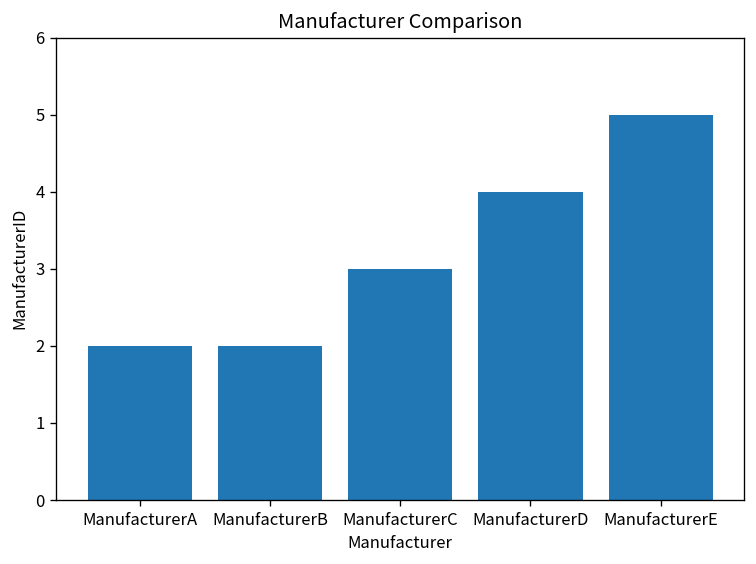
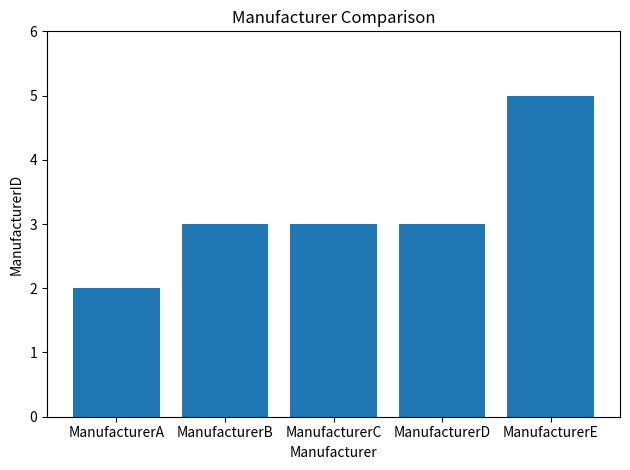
  {
    "ManufacturerA": 2,
-   "ManufacturerB": 2,
+   "ManufacturerB": 3,
    "ManufacturerC": 3,
-   "ManufacturerD": 4,
+   "ManufacturerD": 3,
    "ManufacturerE": 5
  }
